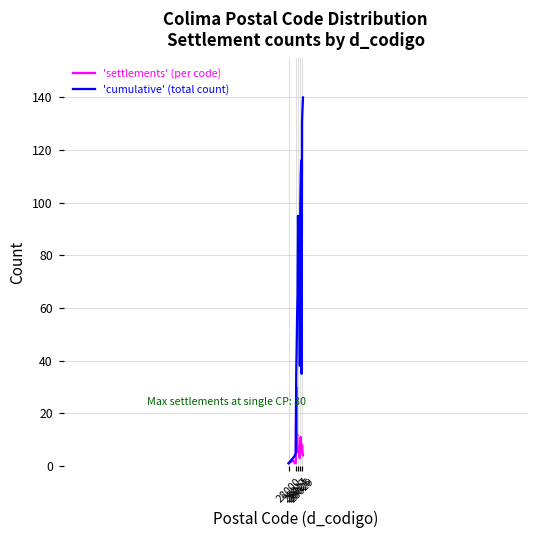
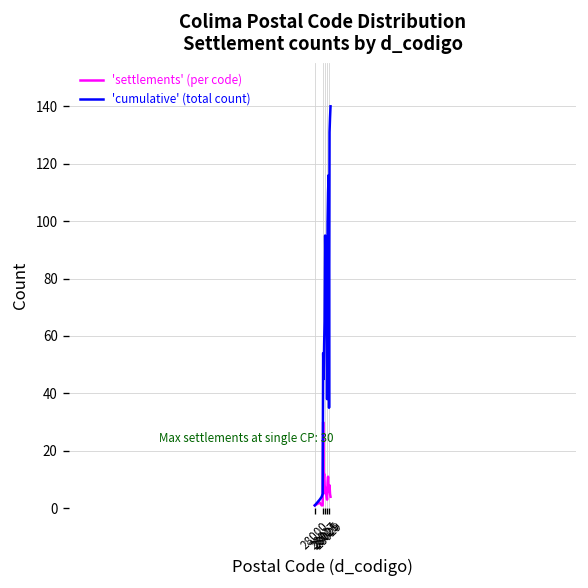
  {
    "'settlements' (per code)": {
      "28017": 30
    },
    "'cumulative' (total count)": {
-     "28017": 35,
+     "28017": 54,
      "28021": 95,
      "28025": 38,
      "28029": 35
    }
  }
